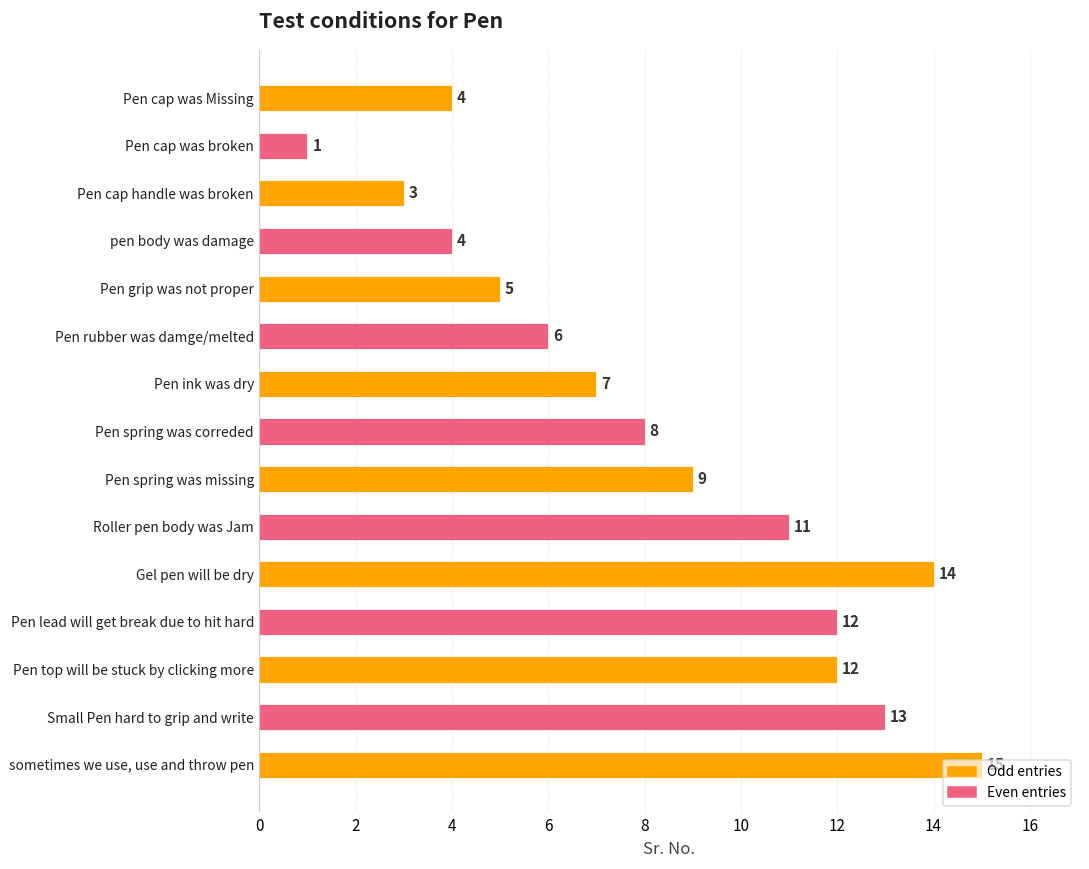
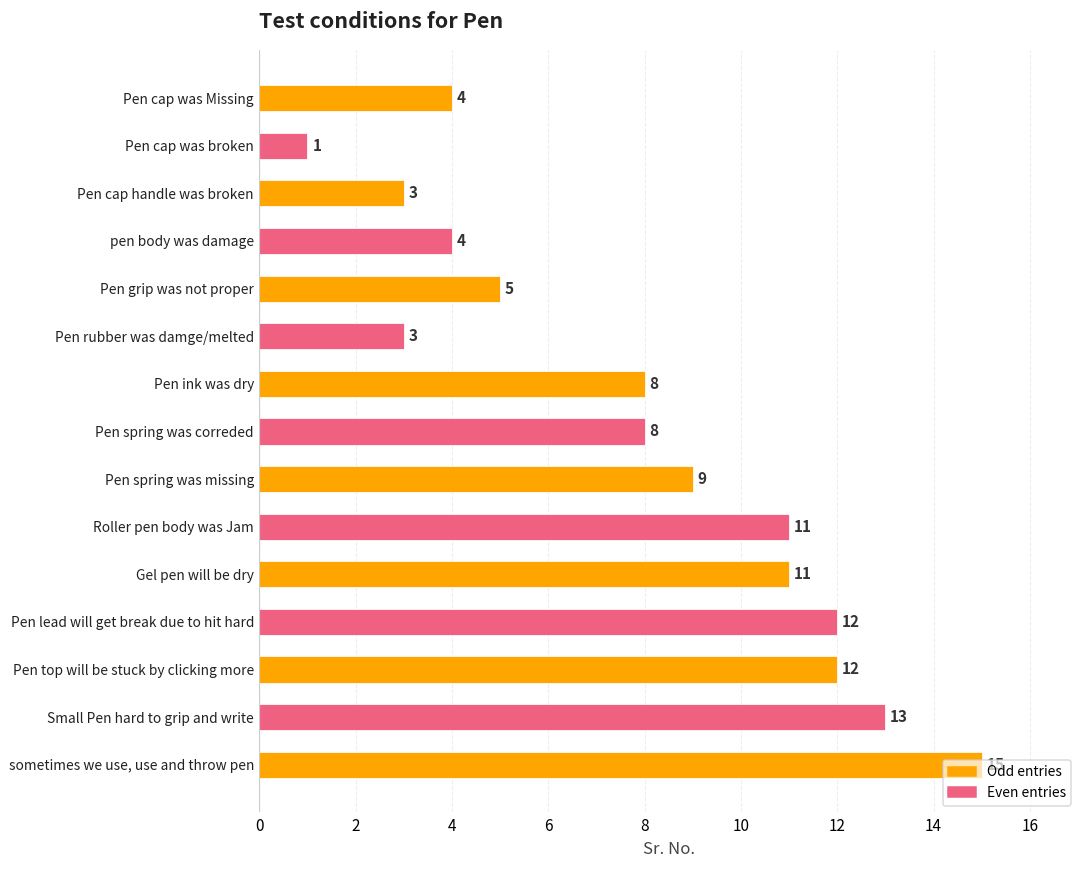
  {
    "Pen cap was Missing": 4,
    "Pen cap was broken": 1,
    "Pen cap handle was broken": 3,
    "pen body was damage": 4,
    "Pen grip was not proper": 5,
-   "Pen rubber was damge/melted": 6,
-   "Pen ink was dry": 7,
+   "Pen rubber was damge/melted": 3,
+   "Pen ink was dry": 8,
    "Pen spring was correded": 8,
    "Pen spring was missing": 9,
    "Roller pen body was Jam": 11,
-   "Gel pen will be dry": 14,
+   "Gel pen will be dry": 11,
    "Pen lead will get break due to hit hard": 12,
    "Pen top will be stuck by clicking more": 12,
    "Small Pen hard to grip and write": 13
  }
